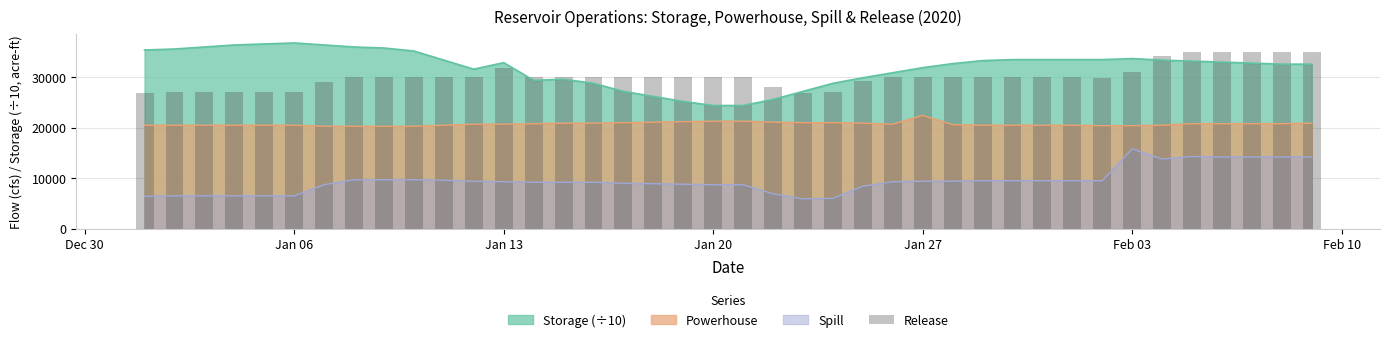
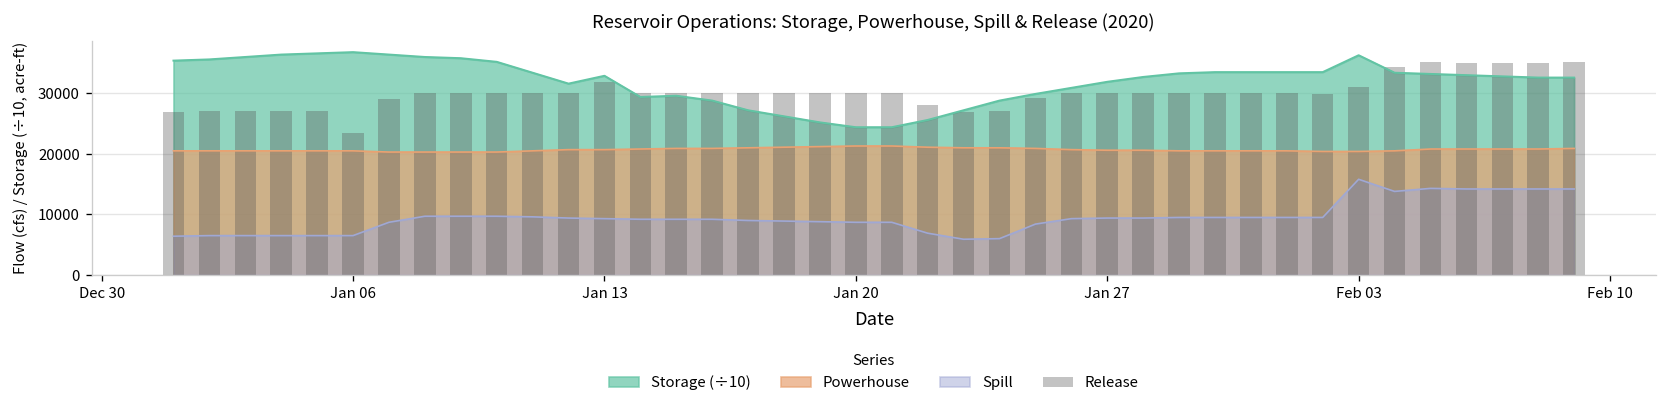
  {
    "Release": {
-     "Jan 06": 27000,
+     "Jan 06": 23000,
      "Jan 13": 32000,
      "Jan 20": 30000,
      "Jan 27": 30000,
      "Feb 03": 31000
    },
    "Storage (÷10)": {
      "Jan 06": 37000,
      "Jan 13": 33000,
      "Jan 20": 24000,
      "Jan 27": 32000,
-     "Feb 03": 34000
+     "Feb 03": 36000
    },
    "Powerhouse": {
      "Jan 06": 21000,
      "Jan 13": 21000,
      "Jan 20": 21000,
-     "Jan 27": 22000,
+     "Jan 27": 21000,
      "Feb 03": 20000
    },
    "Spill": {
      "Jan 06": 7000,
      "Jan 13": 9000,
      "Jan 20": 9000,
      "Jan 27": 9000,
      "Feb 03": 16000
    }
  }
